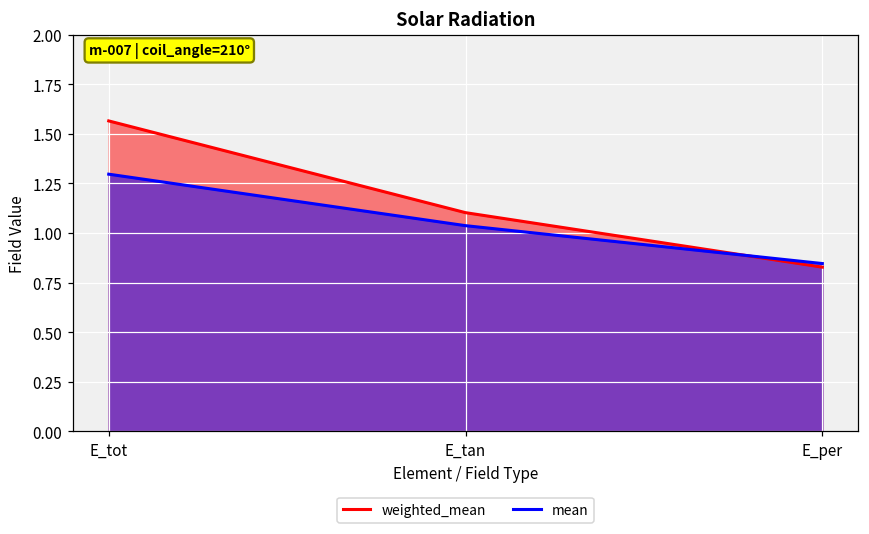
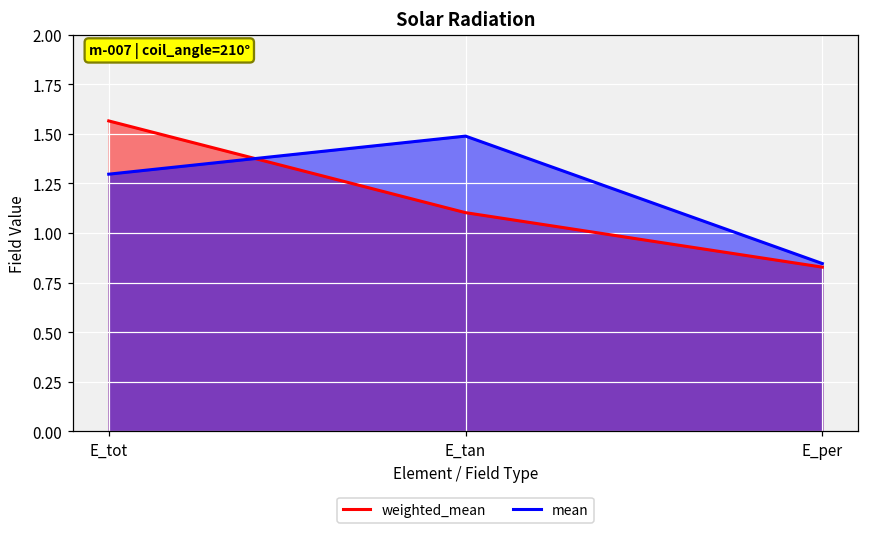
  {
    "weighted_mean": {
      "E_tot": 1.56,
      "E_tan": 1.10,
      "E_per": 0.83
    },
    "mean": {
      "E_tot": 1.30,
-     "E_tan": 1.04,
+     "E_tan": 1.49,
      "E_per": 0.85
    }
  }
